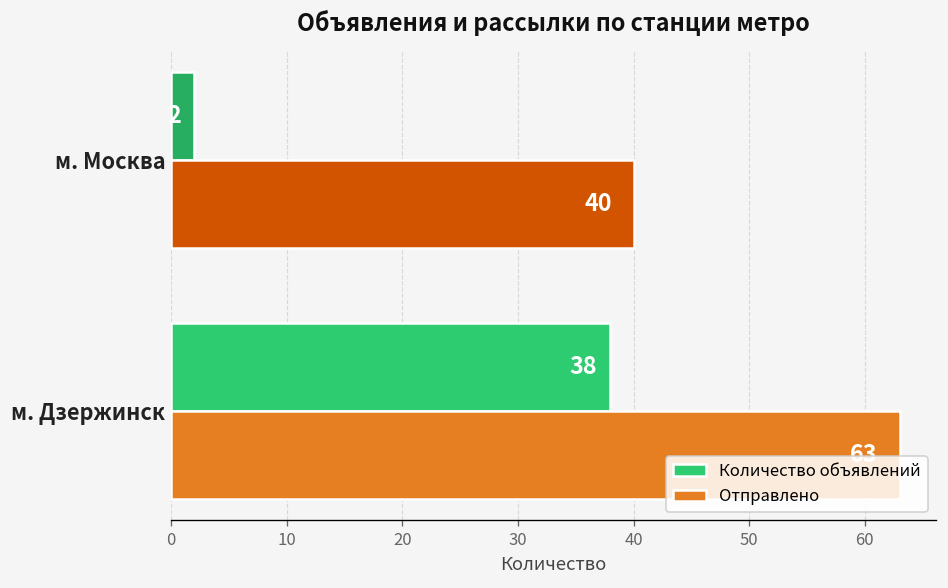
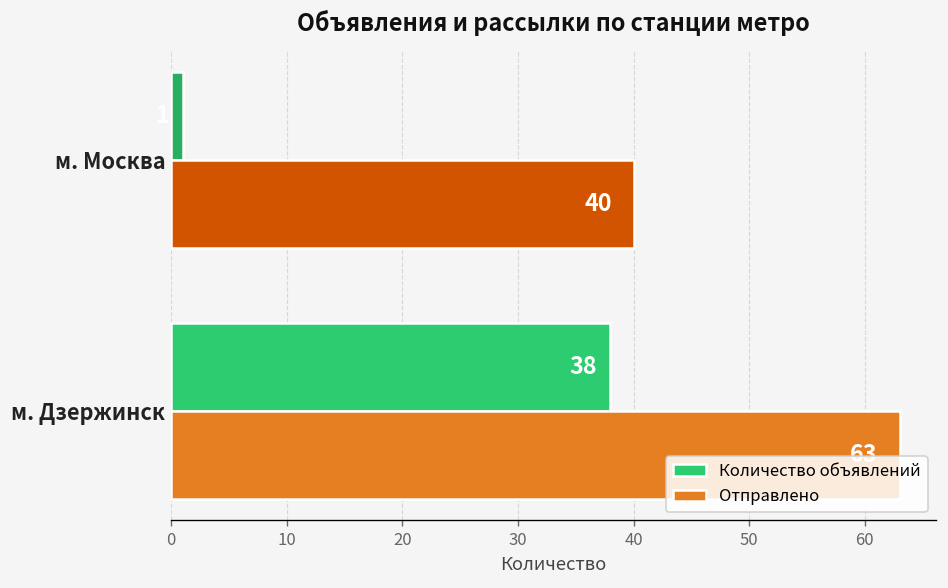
  {
    "Количество объявлений": {
-     "м. Москва": 2
+     "м. Москва": 1
    },
    "Отправлено": {
      "м. Москва": 40
    }
  }
